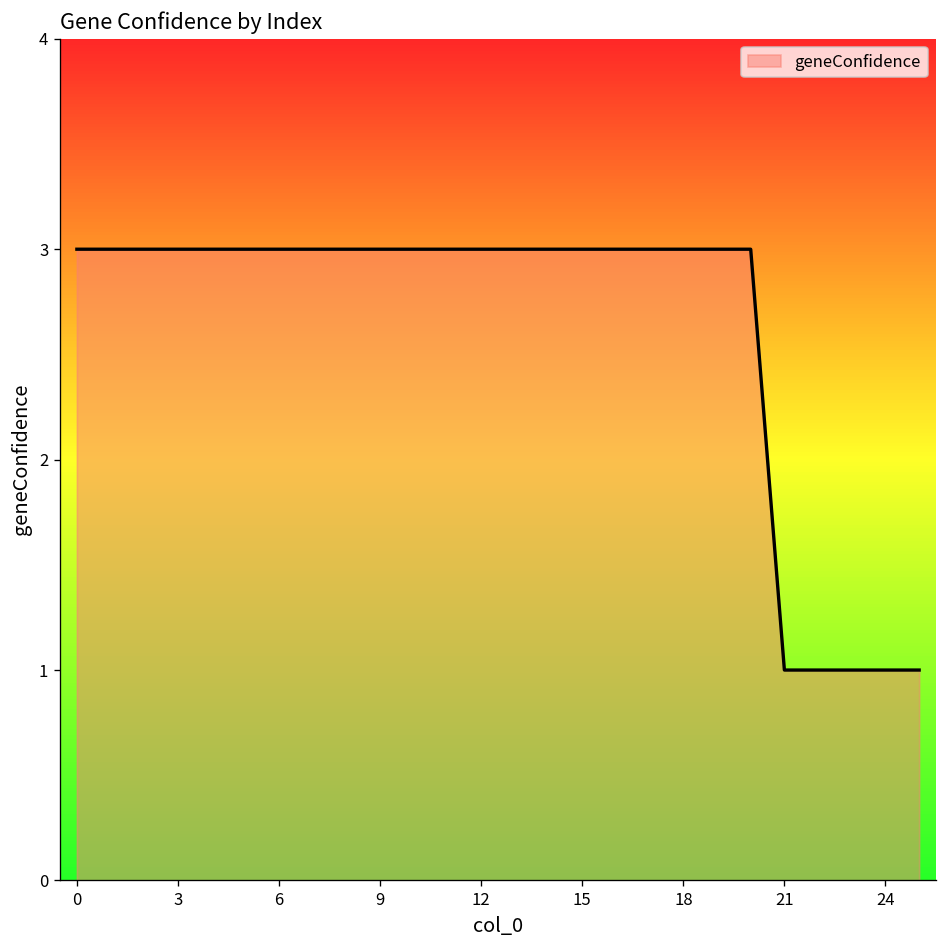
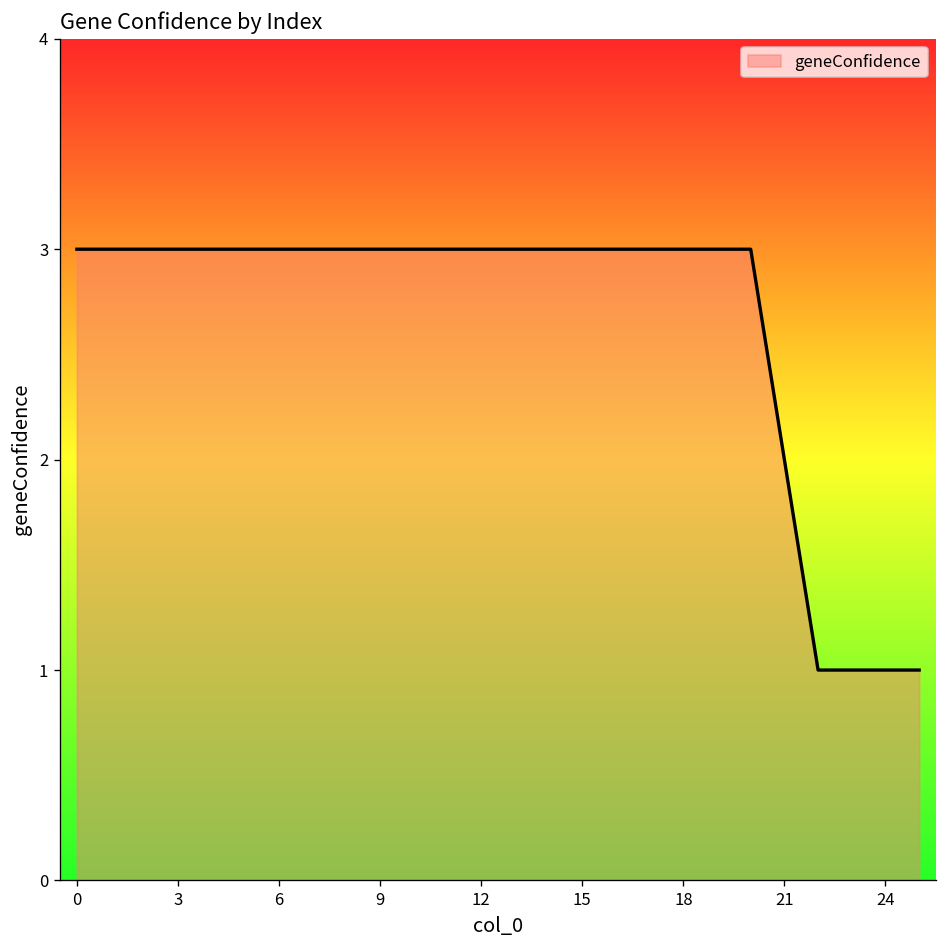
  {
    "0": 3,
    "3": 3,
    "6": 3,
    "9": 3,
    "12": 3,
    "15": 3,
    "18": 3,
-   "21": 1,
+   "21": 2,
    "24": 1
  }
